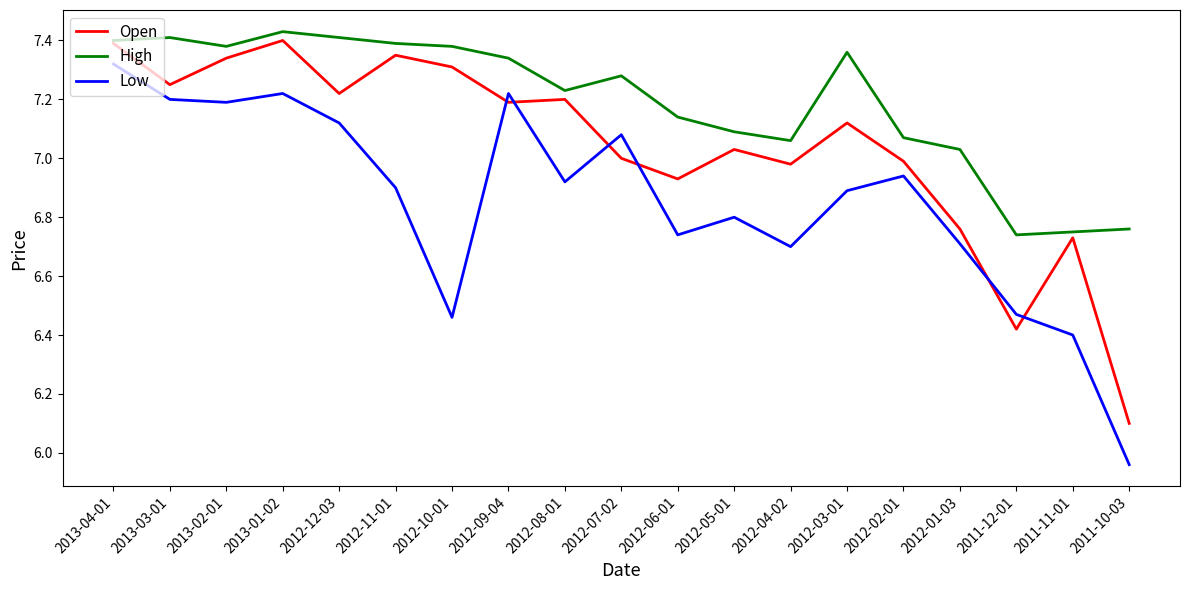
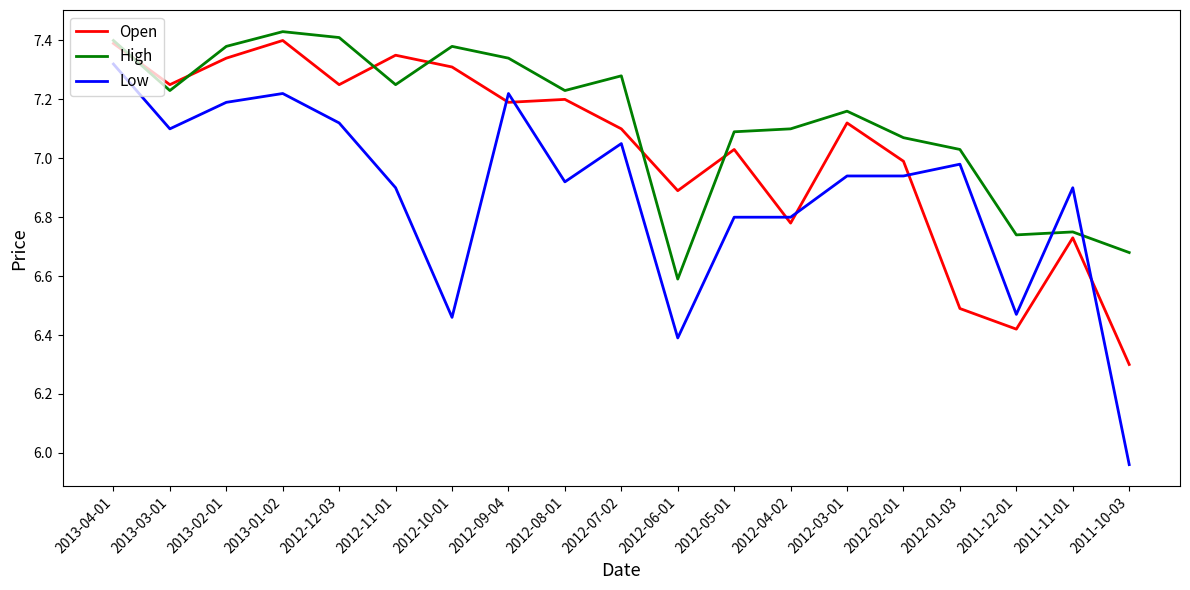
  {
    "Open": {
      "2013-03-01": 7.25,
      "2013-02-01": 7.34,
      "2013-01-02": 7.40,
-     "2012-12-03": 7.22,
+     "2012-12-03": 7.25,
      "2012-11-01": 7.35,
      "2012-10-01": 7.31,
      "2012-09-04": 7.19,
      "2012-08-01": 7.20,
-     "2012-07-02": 7.0,
-     "2012-06-01": 6.93,
+     "2012-07-02": 7.1,
+     "2012-06-01": 6.89,
      "2012-05-01": 7.03,
-     "2012-04-02": 6.98,
+     "2012-04-02": 6.78,
      "2012-03-01": 7.12,
      "2012-02-01": 6.99,
-     "2012-01-03": 6.76,
+     "2012-01-03": 6.49,
      "2011-12-01": 6.42,
      "2011-11-01": 6.73,
-     "2011-10-03": 6.1
+     "2011-10-03": 6.3
    },
    "High": {
-     "2013-03-01": 7.41,
+     "2013-03-01": 7.23,
      "2013-02-01": 7.38,
      "2013-01-02": 7.43,
      "2012-12-03": 7.41,
-     "2012-11-01": 7.39,
+     "2012-11-01": 7.25,
      "2012-10-01": 7.38,
      "2012-09-04": 7.34,
      "2012-08-01": 7.23,
      "2012-07-02": 7.28,
-     "2012-06-01": 7.14,
+     "2012-06-01": 6.59,
      "2012-05-01": 7.09,
-     "2012-04-02": 7.06,
-     "2012-03-01": 7.36,
+     "2012-04-02": 7.10,
+     "2012-03-01": 7.16,
      "2012-02-01": 7.07,
      "2012-01-03": 7.03,
      "2011-12-01": 6.74,
      "2011-11-01": 6.75,
-     "2011-10-03": 6.76
+     "2011-10-03": 6.68
    },
    "Low": {
-     "2013-03-01": 7.2,
+     "2013-03-01": 7.1,
      "2013-02-01": 7.19,
      "2013-01-02": 7.22,
      "2012-12-03": 7.12,
      "2012-11-01": 6.90,
      "2012-10-01": 6.46,
      "2012-09-04": 7.22,
      "2012-08-01": 6.92,
-     "2012-07-02": 7.08,
-     "2012-06-01": 6.74,
+     "2012-07-02": 7.05,
+     "2012-06-01": 6.39,
      "2012-05-01": 6.80,
-     "2012-04-02": 6.7,
-     "2012-03-01": 6.89,
+     "2012-04-02": 6.8,
+     "2012-03-01": 6.94,
      "2012-02-01": 6.94,
-     "2012-01-03": 6.71,
+     "2012-01-03": 6.98,
      "2011-12-01": 6.47,
-     "2011-11-01": 6.4,
+     "2011-11-01": 6.9,
      "2011-10-03": 5.96
    }
  }
